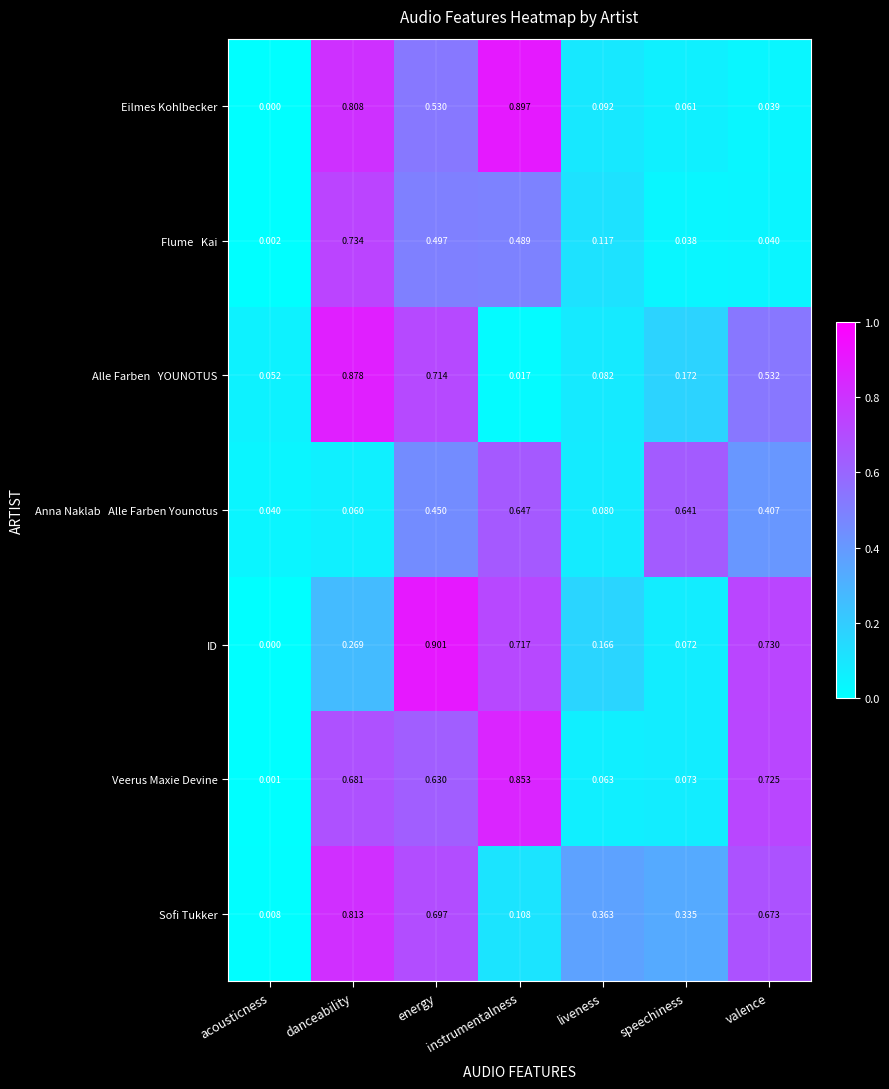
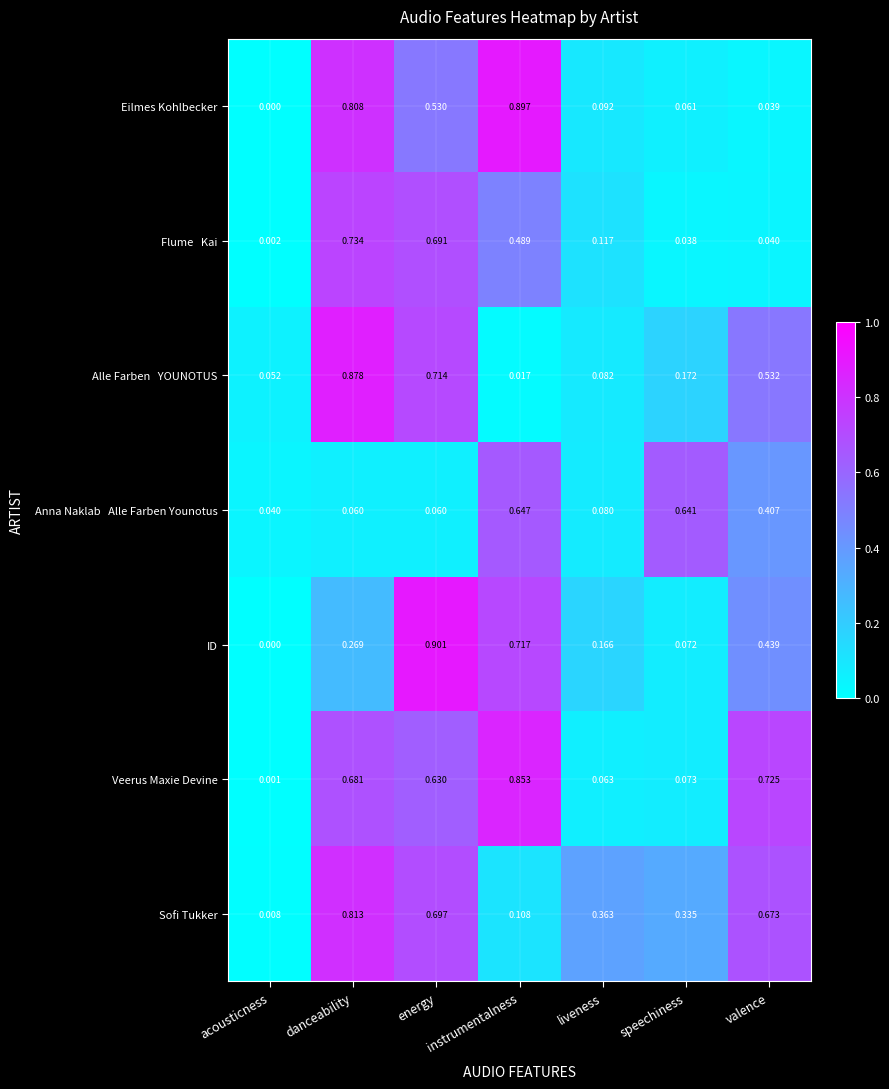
  {
    "Eilmes Kohlbecker": {
      "acousticness": 0.000,
      "danceability": 0.808,
      "energy": 0.530,
      "instrumentalness": 0.897,
      "liveness": 0.092,
      "speechiness": 0.061,
      "valence": 0.039
    },
    "Flume Kai": {
      "acousticness": 0.002,
      "danceability": 0.734,
-     "energy": 0.497,
+     "energy": 0.691,
      "instrumentalness": 0.489,
      "liveness": 0.117,
      "speechiness": 0.038,
      "valence": 0.040
    },
    "Alle Farben YOUNOTUS": {
      "acousticness": 0.052,
      "danceability": 0.878,
      "energy": 0.714,
      "instrumentalness": 0.017,
      "liveness": 0.082,
      "speechiness": 0.172,
      "valence": 0.532
    },
    "Anna Naklab Alle Farben Younotus": {
      "acousticness": 0.040,
      "danceability": 0.060,
-     "energy": 0.450,
+     "energy": 0.060,
      "instrumentalness": 0.647,
      "liveness": 0.080,
      "speechiness": 0.641,
      "valence": 0.407
    },
    "ID": {
      "acousticness": 0.000,
      "danceability": 0.269,
      "energy": 0.901,
      "instrumentalness": 0.717,
      "liveness": 0.166,
      "speechiness": 0.072,
-     "valence": 0.730
+     "valence": 0.439
    },
    "Veerus Maxie Devine": {
      "acousticness": 0.001,
      "danceability": 0.681,
      "energy": 0.630,
      "instrumentalness": 0.853,
      "liveness": 0.063,
      "speechiness": 0.073,
      "valence": 0.725
    },
    "Sofi Tukker": {
      "acousticness": 0.008,
      "danceability": 0.813,
      "energy": 0.697,
      "instrumentalness": 0.108,
      "liveness": 0.363,
      "speechiness": 0.335,
      "valence": 0.673
    }
  }
